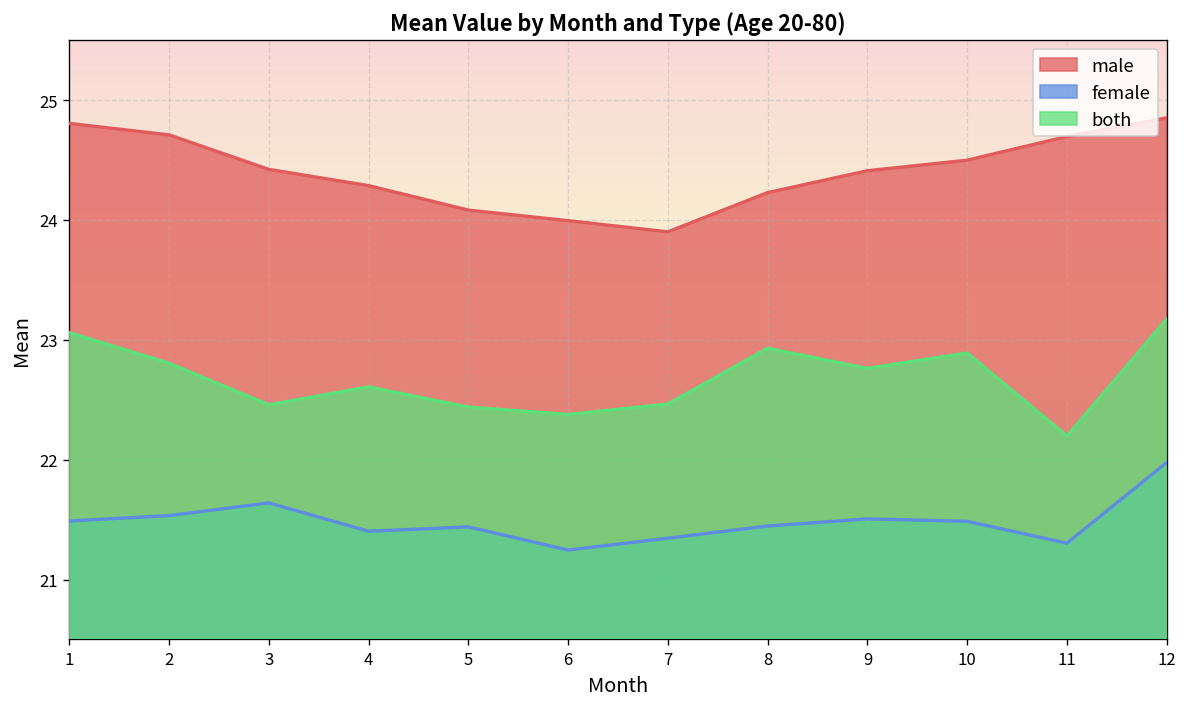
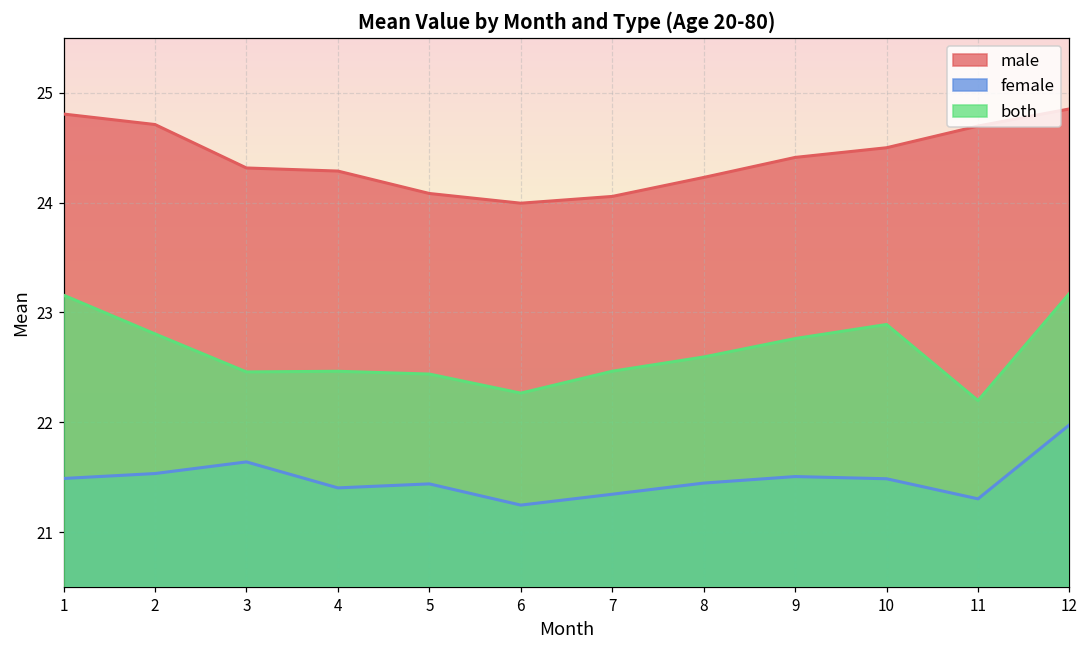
  {
    "male": {
      "1": 24.8,
      "2": 24.7,
-     "3": 24.4,
+     "3": 24.3,
      "4": 24.3,
      "5": 24.1,
      "6": 24.0,
-     "7": 23.9,
+     "7": 24.1,
      "8": 24.2,
      "9": 24.4,
      "10": 24.5,
      "12": 24.9
    },
    "female": {
      "1": 21.5,
      "2": 21.5,
      "3": 21.6,
      "4": 21.4,
      "5": 21.4,
      "6": 21.2,
      "7": 21.3,
      "8": 21.4,
      "9": 21.5,
      "10": 21.5,
      "11": 21.3,
      "12": 22.0
    },
    "both": {
-     "1": 23.1,
+     "1": 23.2,
      "2": 22.8,
      "3": 22.5,
-     "4": 22.6,
+     "4": 22.5,
      "5": 22.4,
-     "6": 22.4,
+     "6": 22.3,
      "7": 22.5,
-     "8": 22.9,
+     "8": 22.6,
      "9": 22.8,
      "10": 22.9,
      "11": 22.2,
      "12": 23.2
    }
  }
